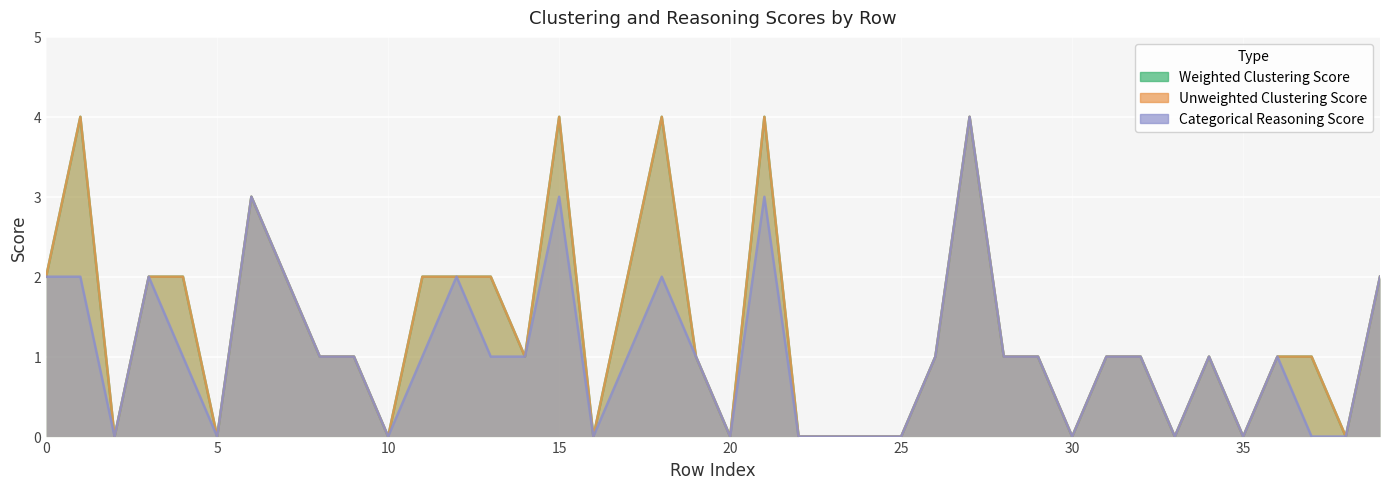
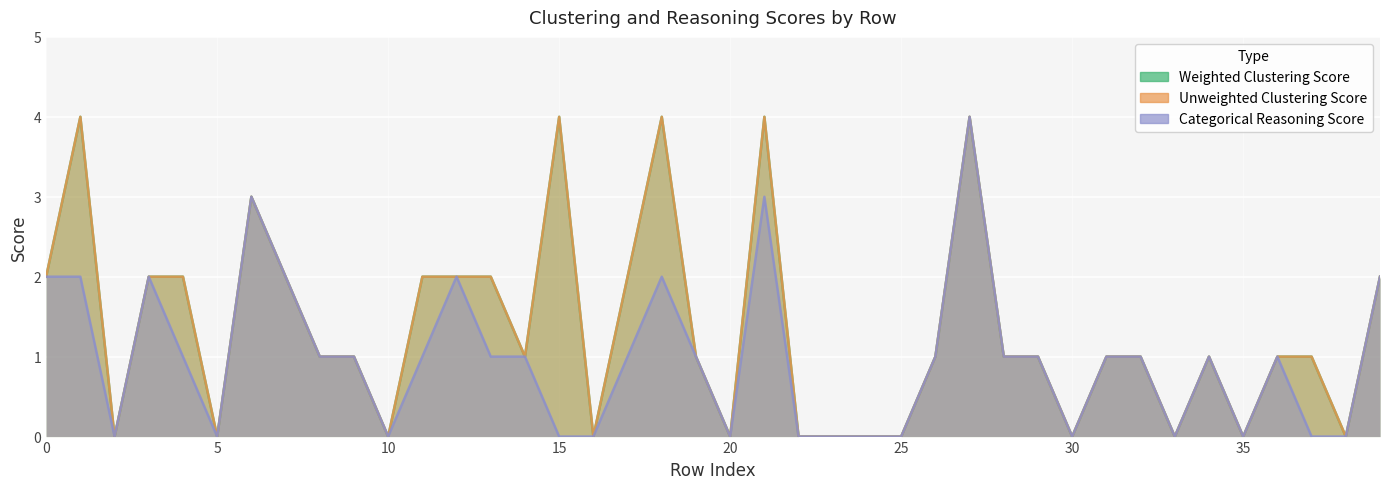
  {
    "Unweighted Clustering Score": {
      "15": 4
    },
    "Categorical Reasoning Score": {
-     "15": 3
+     "15": 0
    }
  }
